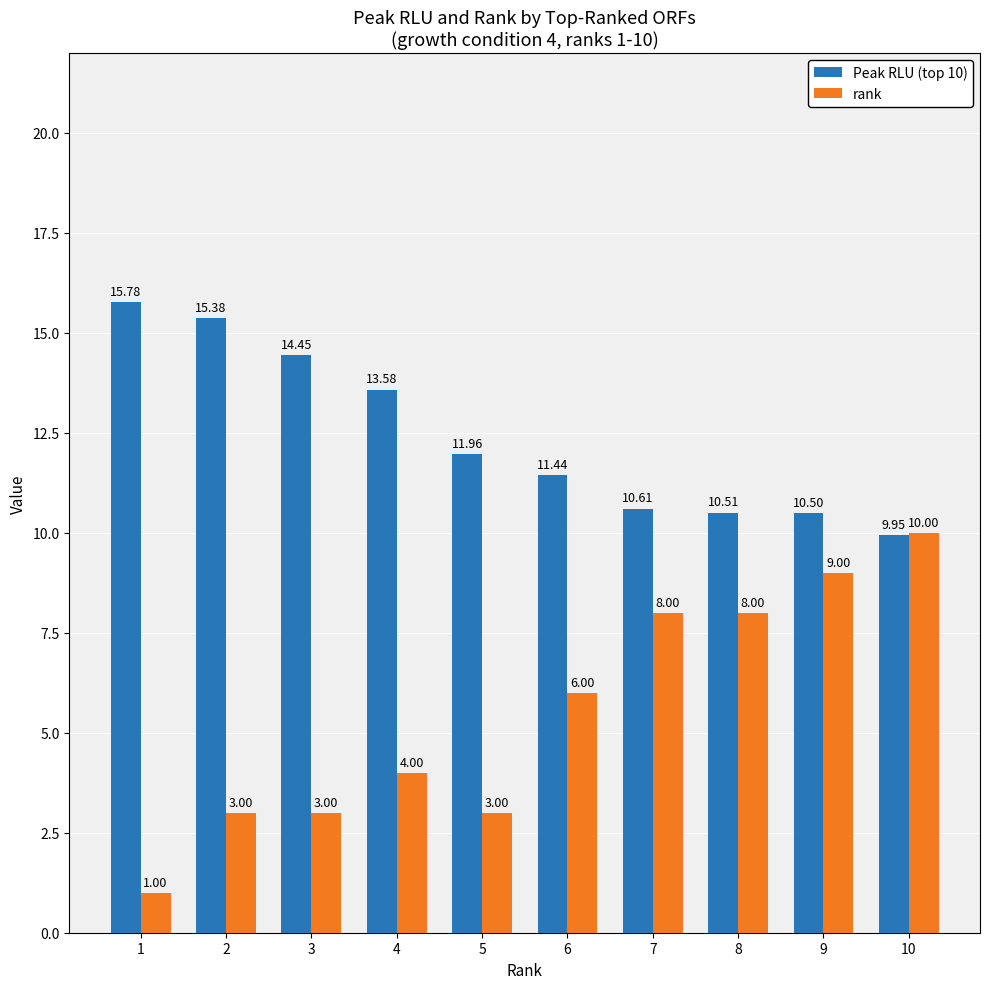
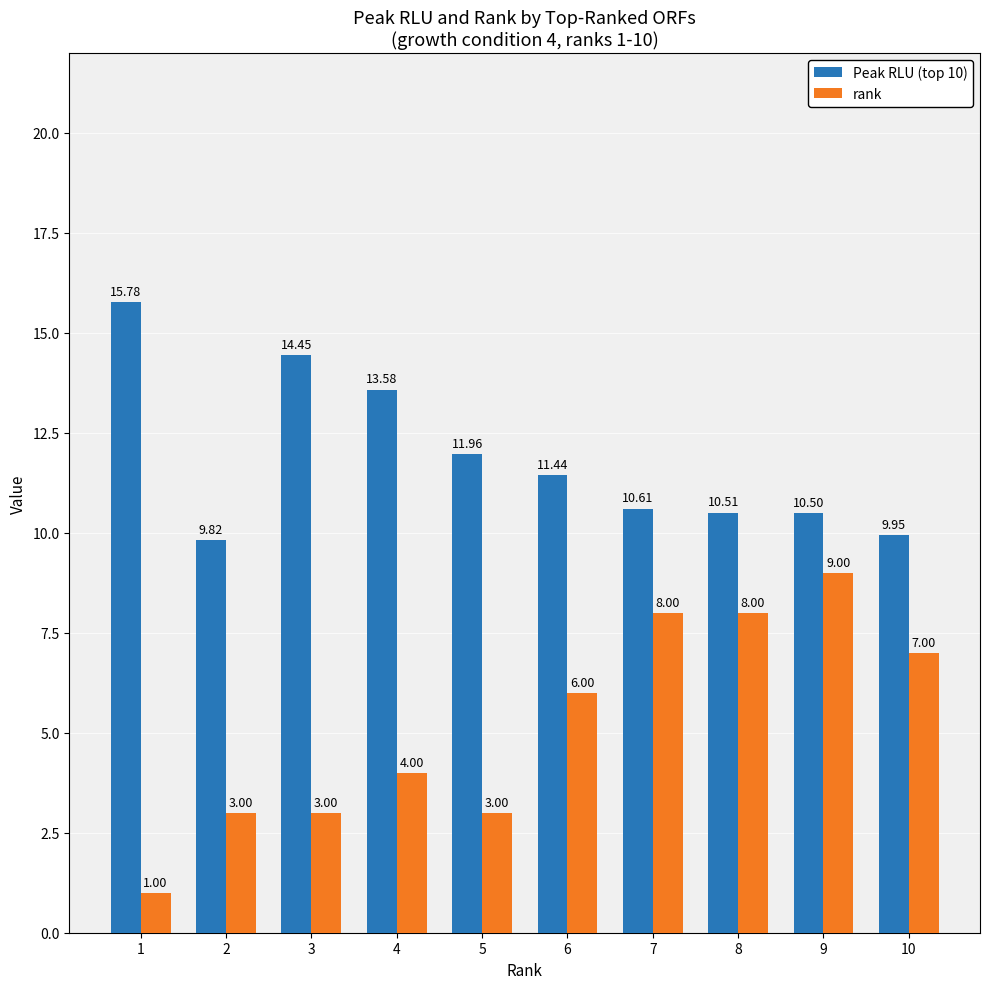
  {
    "Peak RLU (top 10)": {
      "1": 15.78,
-     "2": 15.38,
+     "2": 9.82,
      "3": 14.45,
      "4": 13.58,
      "5": 11.96,
      "6": 11.44,
      "7": 10.61,
      "8": 10.51,
      "9": 10.50,
      "10": 9.95
    },
    "rank": {
      "1": 1.00,
      "2": 3.00,
      "3": 3.00,
      "4": 4.00,
      "5": 3.00,
      "6": 6.00,
      "7": 8.00,
      "8": 8.00,
      "9": 9.00,
-     "10": 10.00
+     "10": 7.00
    }
  }
